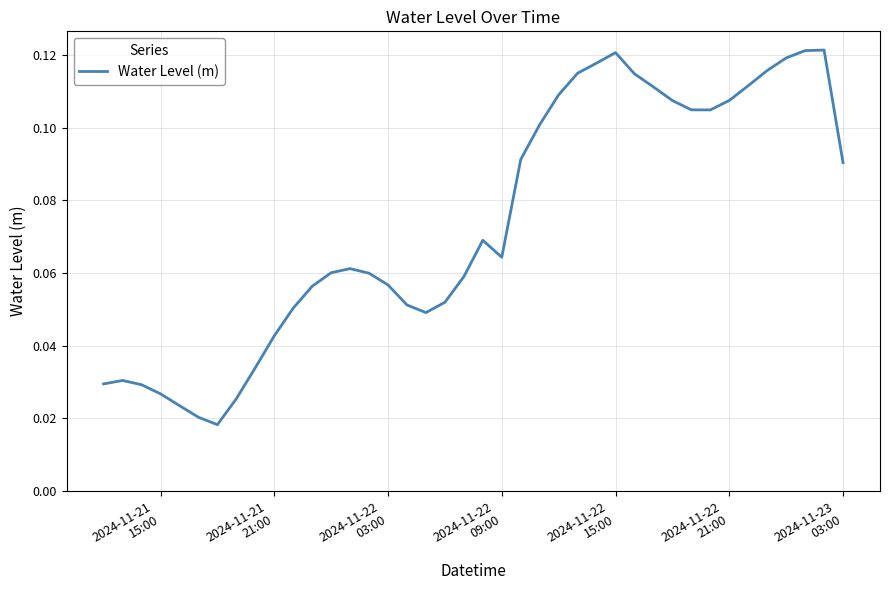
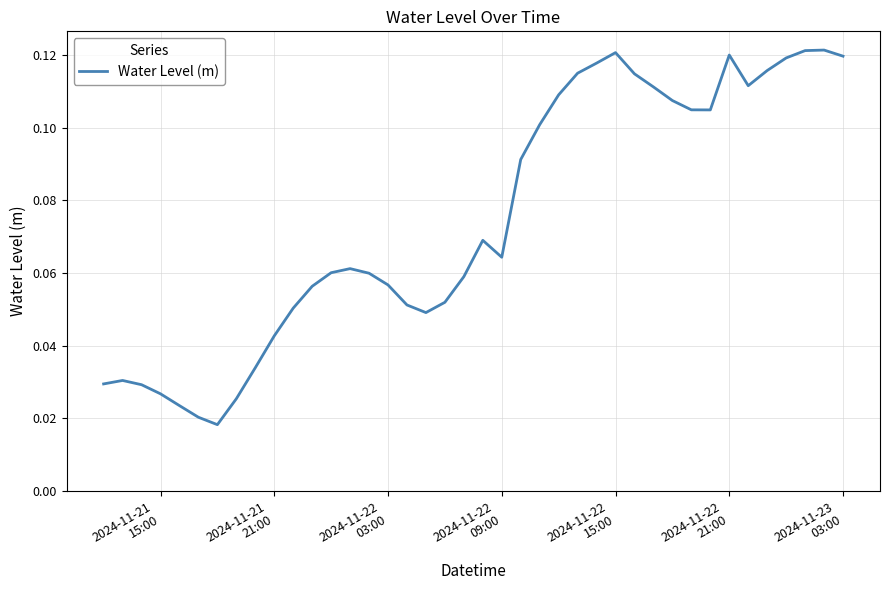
  {
    "2024-11-21 15:00": 0.027,
    "2024-11-21 21:00": 0.043,
    "2024-11-22 03:00": 0.057,
    "2024-11-22 09:00": 0.064,
    "2024-11-22 15:00": 0.121,
-   "2024-11-22 21:00": 0.107,
-   "2024-11-23 03:00": 0.090
+   "2024-11-22 21:00": 0.120,
+   "2024-11-23 03:00": 0.120
  }
